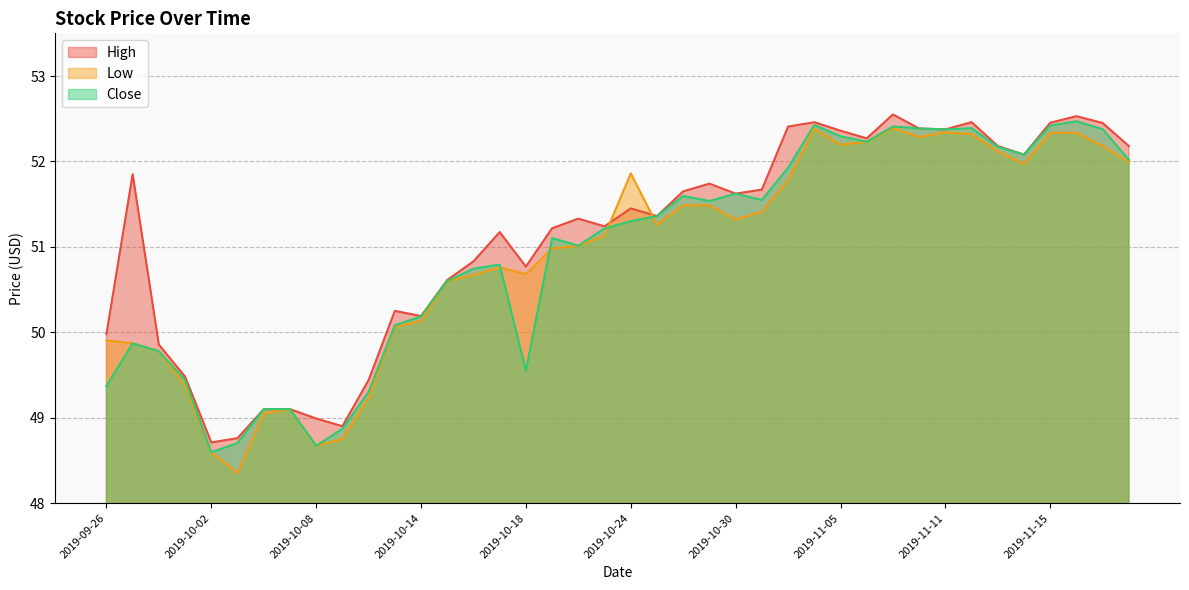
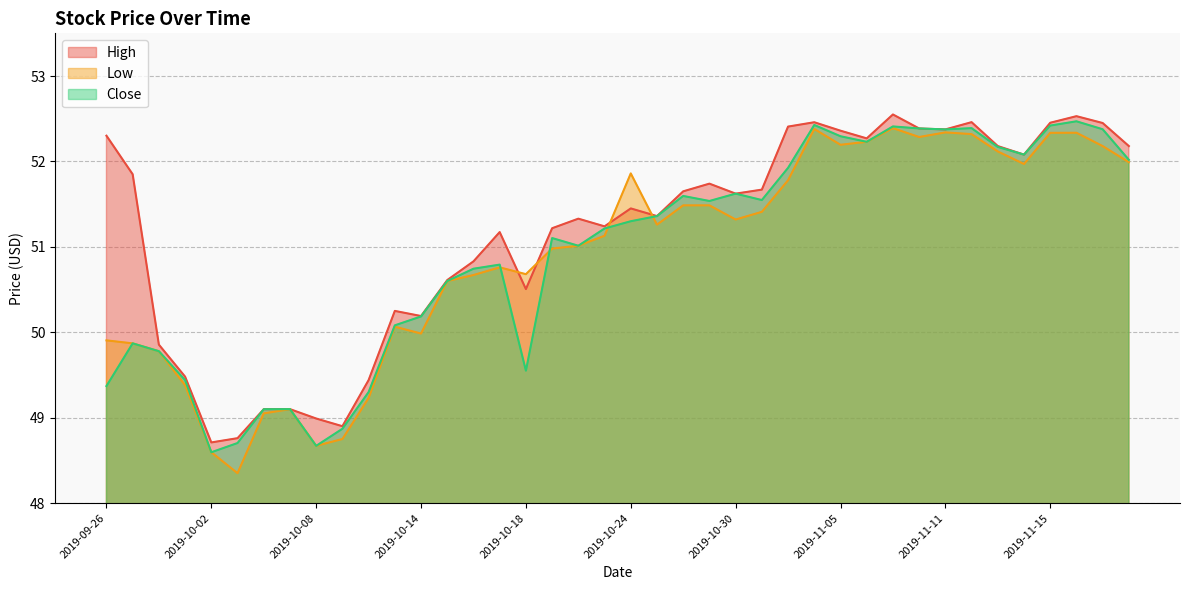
  {
    "High": {
-     "2019-09-26": 50.0,
+     "2019-09-26": 52.3,
      "2019-10-02": 48.7,
      "2019-10-08": 49.0,
-     "2019-10-18": 50.8,
+     "2019-10-18": 50.5,
      "2019-10-24": 51.5,
      "2019-11-05": 52.4,
      "2019-11-15": 52.5
    },
    "Low": {
      "2019-09-26": 49.9,
-     "2019-10-14": 50.1,
+     "2019-10-14": 50.0,
      "2019-10-18": 50.7,
      "2019-10-24": 51.9,
      "2019-10-30": 51.3,
      "2019-11-05": 52.2,
      "2019-11-11": 52.3,
      "2019-11-15": 52.3
    },
    "Close": {
      "2019-09-26": 49.4,
      "2019-10-18": 49.6,
      "2019-10-24": 51.3,
      "2019-11-05": 52.3,
      "2019-11-15": 52.4
    }
  }
